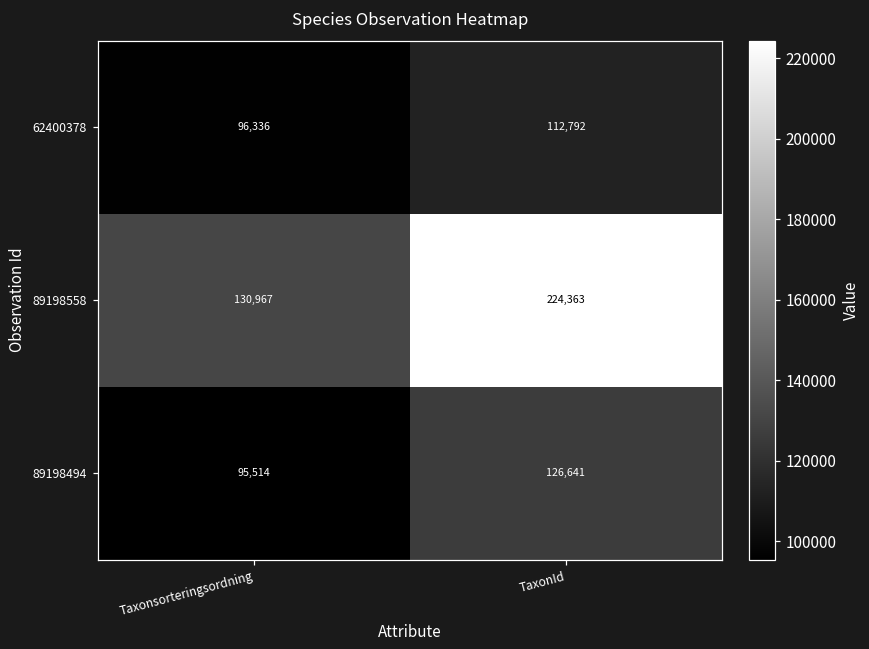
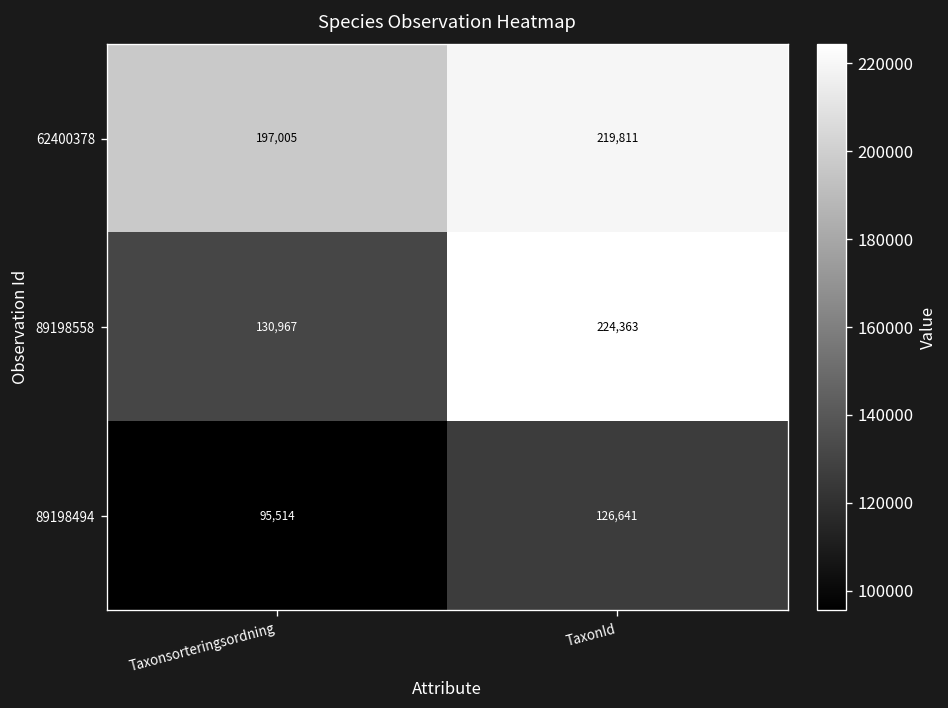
  {
    "62400378": {
-     "Taxonsorteringsordning": "96,336",
-     "TaxonId": "112,792"
+     "Taxonsorteringsordning": "197,005",
+     "TaxonId": "219,811"
    },
    "89198558": {
      "Taxonsorteringsordning": "130,967",
      "TaxonId": "224,363"
    },
    "89198494": {
      "Taxonsorteringsordning": "95,514",
      "TaxonId": "126,641"
    }
  }
